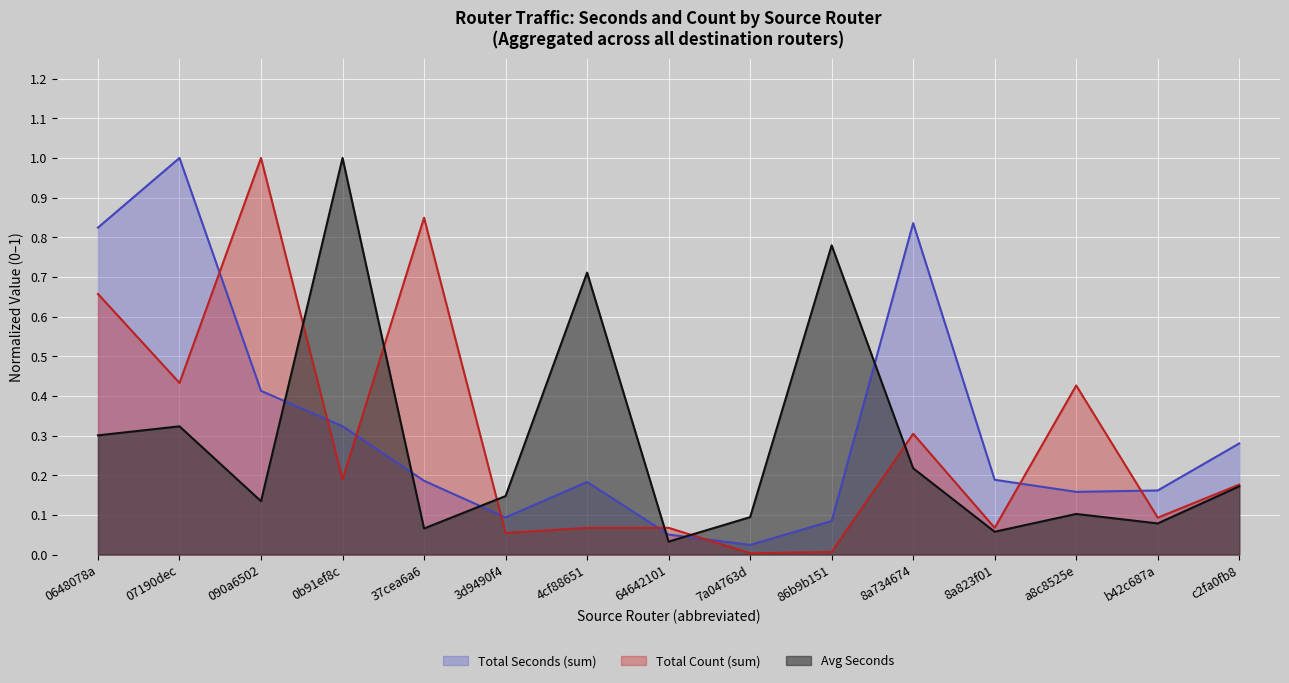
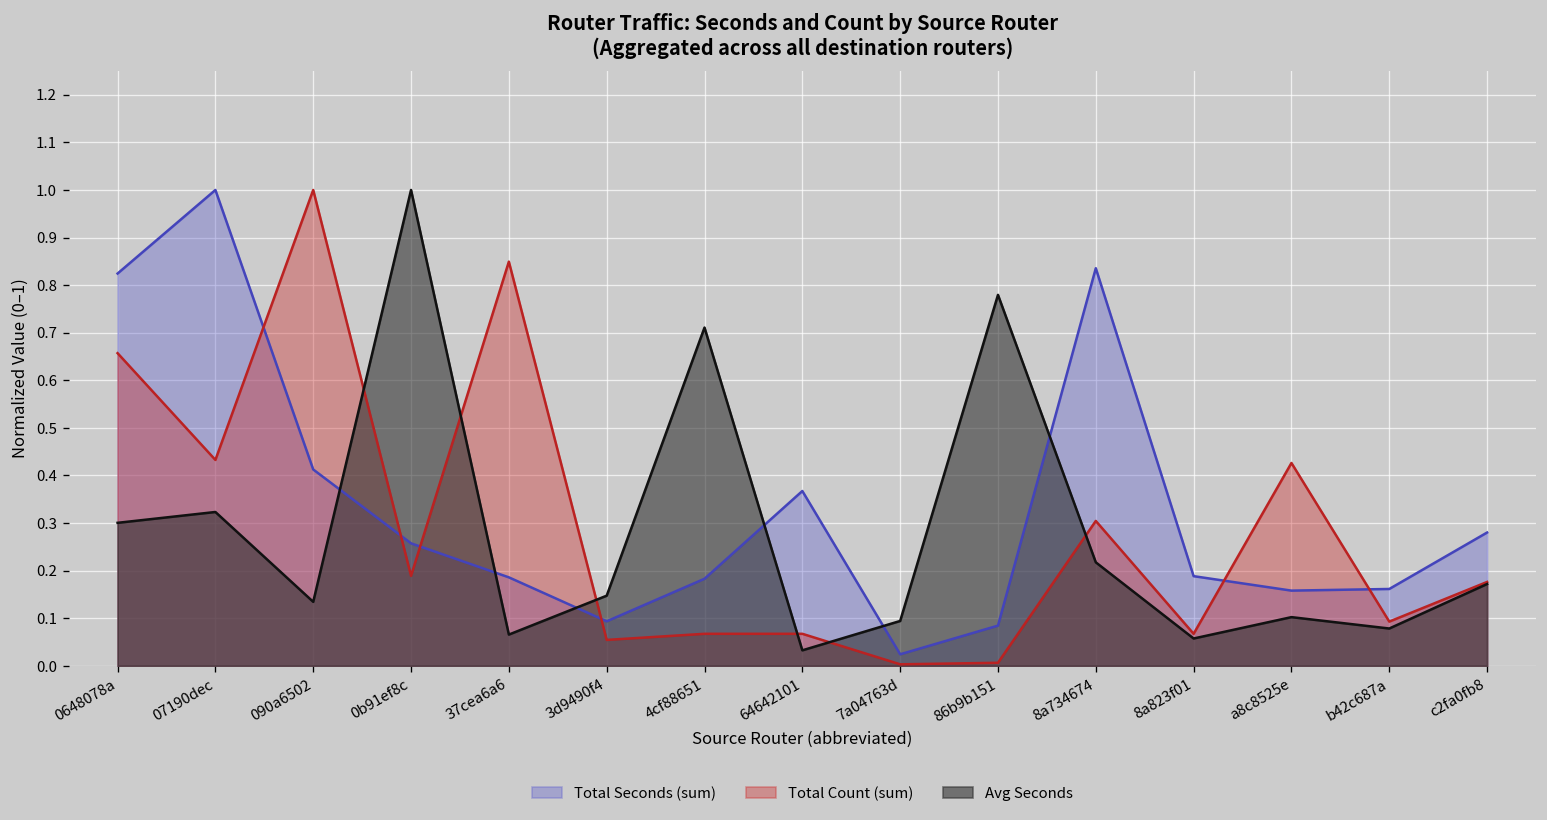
  {
    "Total Seconds (sum)": {
      "0648078a": 0.82,
      "07190dec": 1.00,
      "090a6502": 0.41,
-     "0b91ef8c": 0.32,
+     "0b91ef8c": 0.26,
      "37cea6a6": 0.19,
      "3d9490f4": 0.09,
      "4cf88651": 0.18,
-     "64642101": 0.05,
+     "64642101": 0.37,
      "7a04763d": 0.02,
      "86b9b151": 0.08,
      "8a734674": 0.84,
      "8a823f01": 0.19,
      "a8c8525e": 0.16,
      "b42c687a": 0.16,
      "c2fa0fb8": 0.28
    },
    "Total Count (sum)": {
      "0648078a": 0.66,
      "07190dec": 0.43,
      "090a6502": 1.00,
      "0b91ef8c": 0.19,
      "37cea6a6": 0.85,
      "3d9490f4": 0.05,
      "4cf88651": 0.07,
      "64642101": 0.07,
      "7a04763d": 0.00,
      "86b9b151": 0.01,
      "8a734674": 0.30,
      "8a823f01": 0.07,
      "a8c8525e": 0.43,
      "b42c687a": 0.09
    },
    "Avg Seconds": {
      "0648078a": 0.30,
      "07190dec": 0.32,
      "090a6502": 0.13,
      "0b91ef8c": 1.00,
      "37cea6a6": 0.07,
      "3d9490f4": 0.15,
      "4cf88651": 0.71,
      "64642101": 0.03,
      "7a04763d": 0.09,
      "86b9b151": 0.78,
      "8a734674": 0.22,
      "8a823f01": 0.06,
      "a8c8525e": 0.10,
      "b42c687a": 0.08
    }
  }
